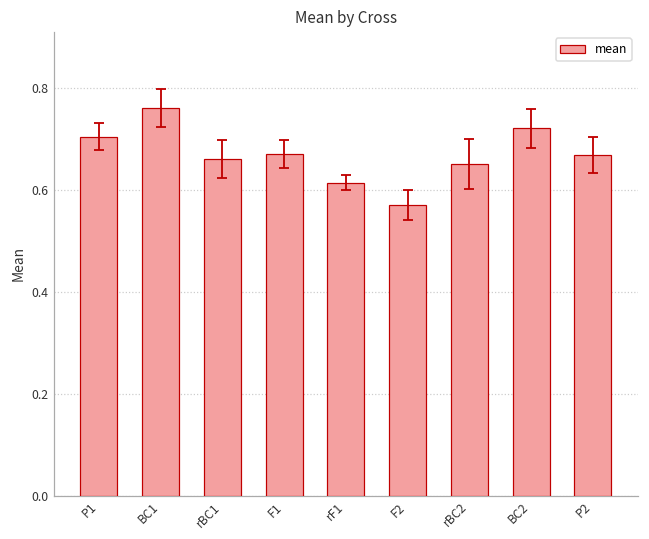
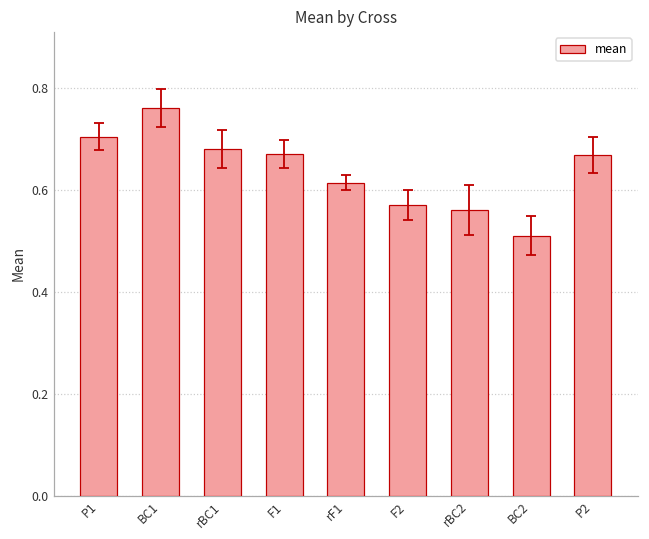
  {
    "mean": {
      "P1": 0.70,
      "BC1": 0.76,
-     "rBC1": 0.66,
+     "rBC1": 0.68,
      "F1": 0.67,
      "rF1": 0.61,
      "F2": 0.57,
-     "rBC2": 0.65,
-     "BC2": 0.72,
+     "rBC2": 0.56,
+     "BC2": 0.51,
      "P2": 0.67
    }
  }
